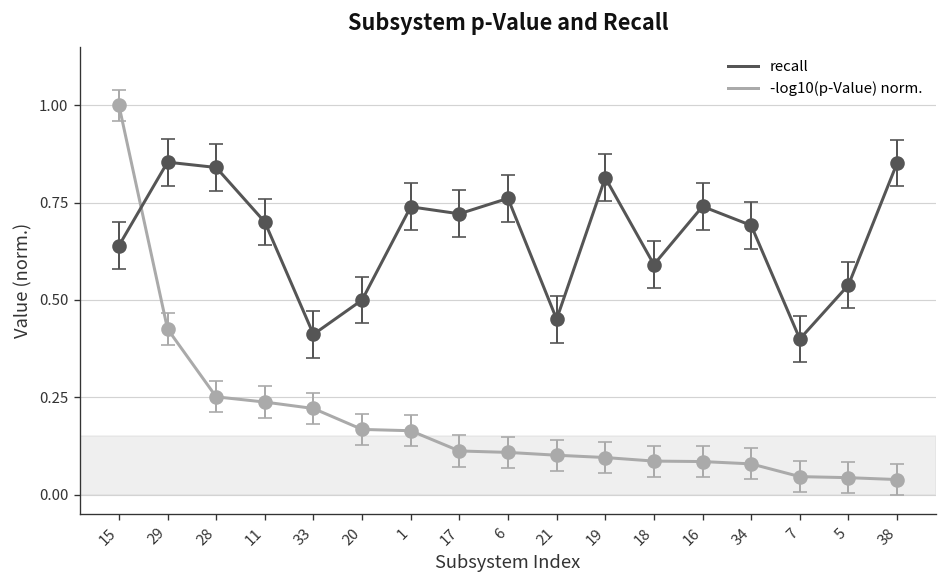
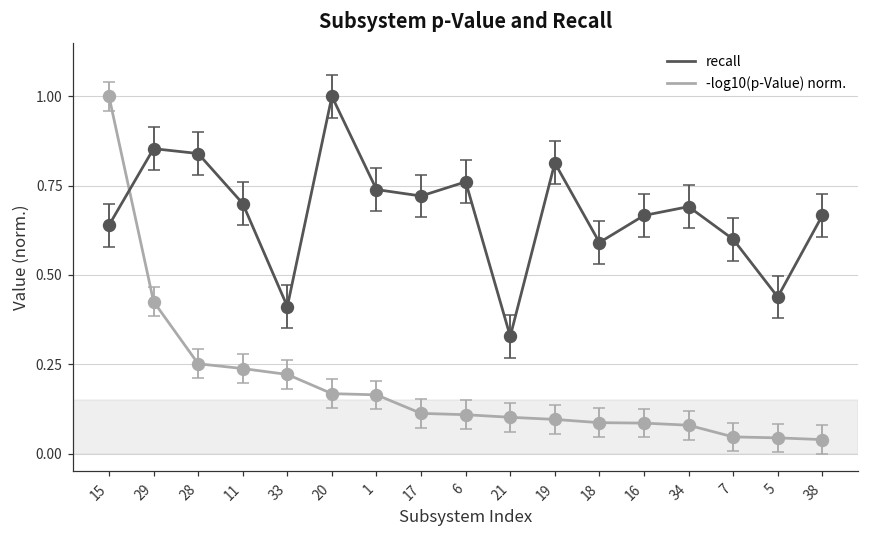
  {
    "recall": {
      "15": 0.64,
      "29": 0.85,
      "28": 0.84,
      "11": 0.70,
      "33": 0.41,
-     "20": 0.5,
+     "20": 1.0,
      "1": 0.74,
      "17": 0.72,
      "6": 0.76,
-     "21": 0.45,
+     "21": 0.33,
      "19": 0.81,
      "18": 0.59,
-     "16": 0.74,
+     "16": 0.67,
      "34": 0.69,
-     "7": 0.4,
-     "5": 0.54,
-     "38": 0.85
+     "7": 0.6,
+     "5": 0.44,
+     "38": 0.67
    },
    "-log10(p-Value) norm.": {
      "15": 1.00,
      "29": 0.43,
      "28": 0.25,
      "11": 0.24,
      "33": 0.22,
      "20": 0.17,
      "1": 0.16,
      "17": 0.11,
      "6": 0.11,
      "21": 0.10,
      "19": 0.10,
      "18": 0.09,
      "16": 0.09,
      "34": 0.08,
      "7": 0.05,
      "5": 0.04,
      "38": 0.04
    }
  }
